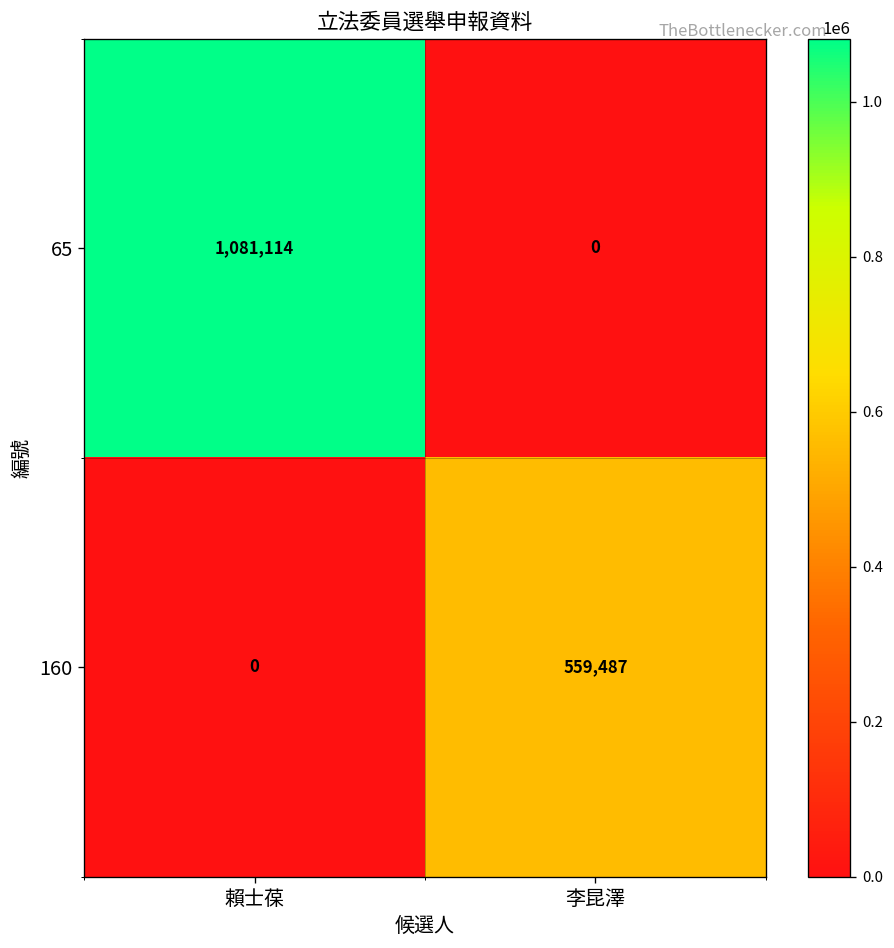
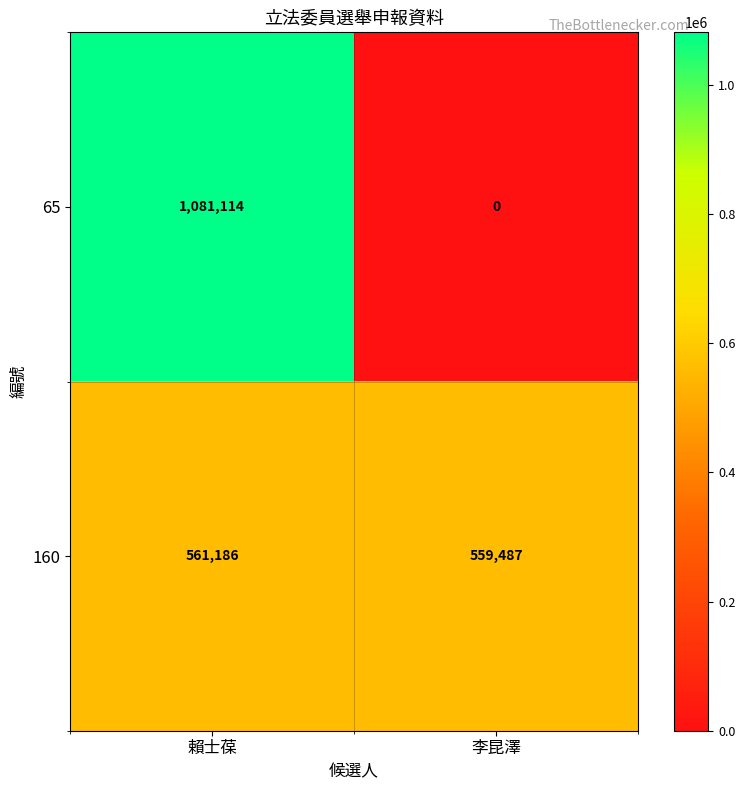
  {
    "65": {
      "賴士葆": "1,081,114",
      "李昆澤": "0"
    },
    "160": {
-     "賴士葆": "0",
+     "賴士葆": "561,186",
      "李昆澤": "559,487"
    }
  }
